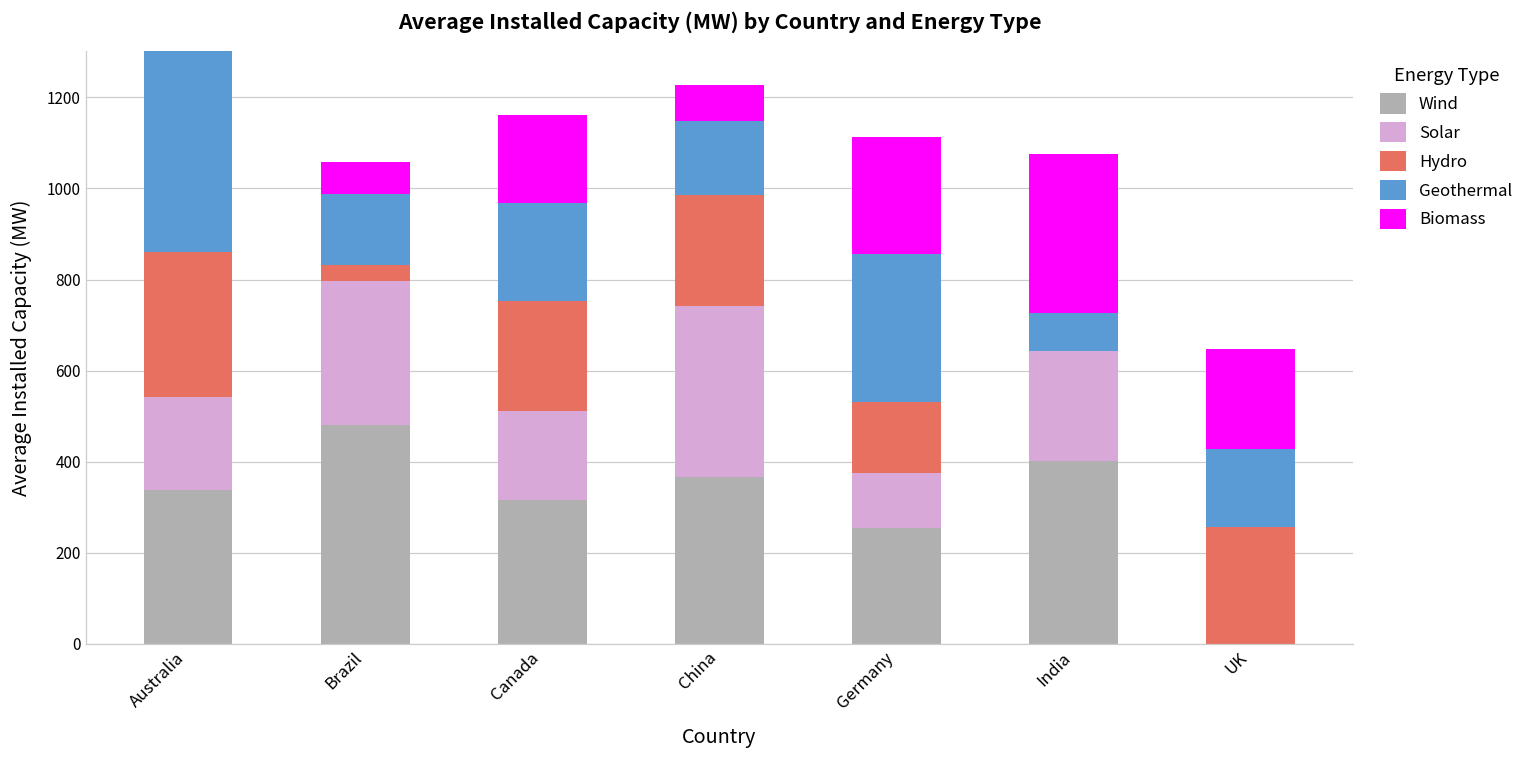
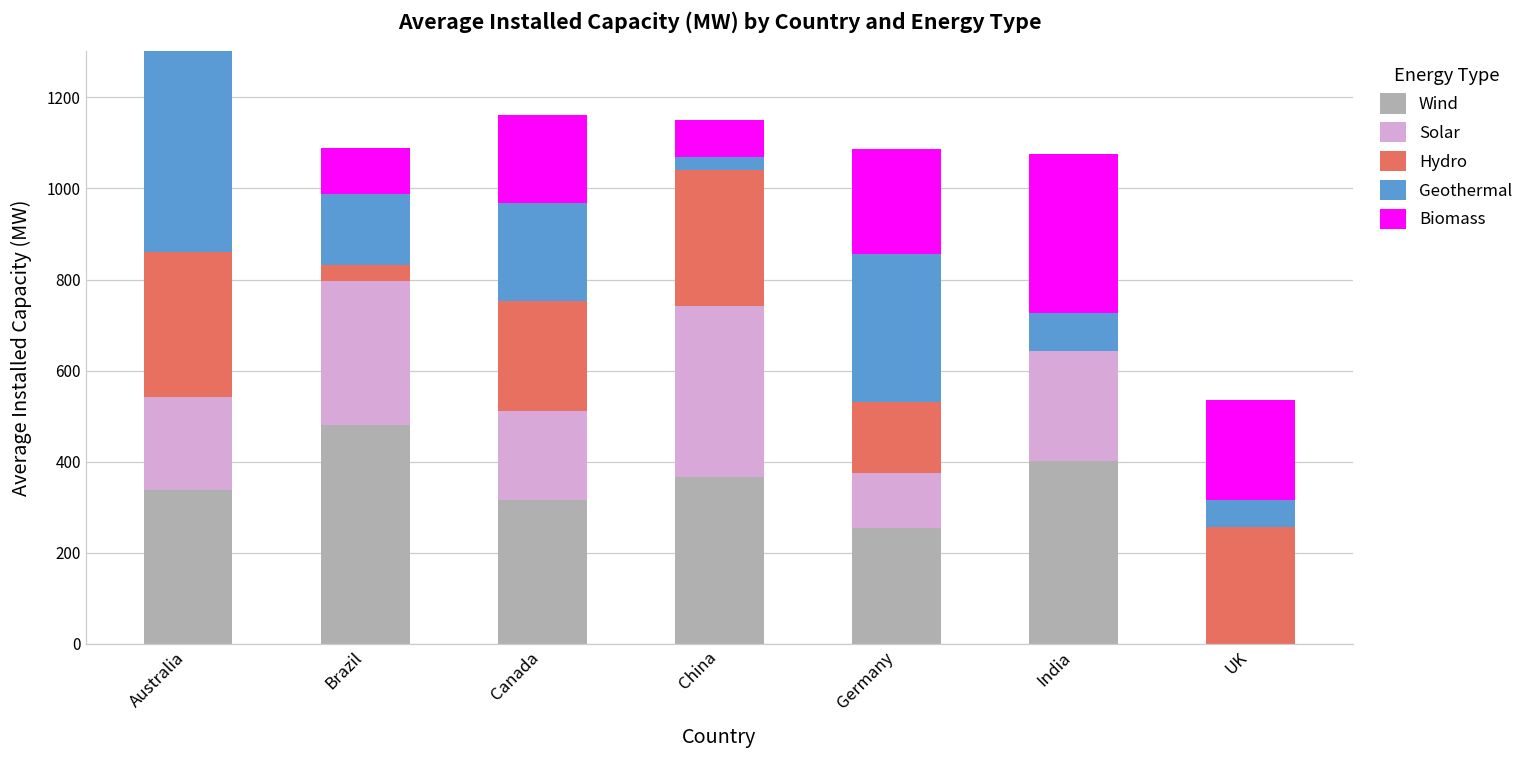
  {
    "Hydro": {
      "Australia": 320,
      "Brazil": 40,
      "Canada": 240,
-     "China": 240,
+     "China": 300,
      "Germany": 150,
      "India": 0,
      "UK": 260
    },
    "Geothermal": {
      "Australia": 440,
      "Brazil": 160,
      "Canada": 210,
-     "China": 160,
+     "China": 30,
      "Germany": 330,
      "India": 80,
-     "UK": 170
+     "UK": 60
    },
    "Biomass": {
      "Australia": 0,
-     "Brazil": 70,
+     "Brazil": 100,
      "Canada": 190,
      "China": 80,
-     "Germany": 260,
+     "Germany": 230,
      "India": 350,
      "UK": 220
    }
  }
